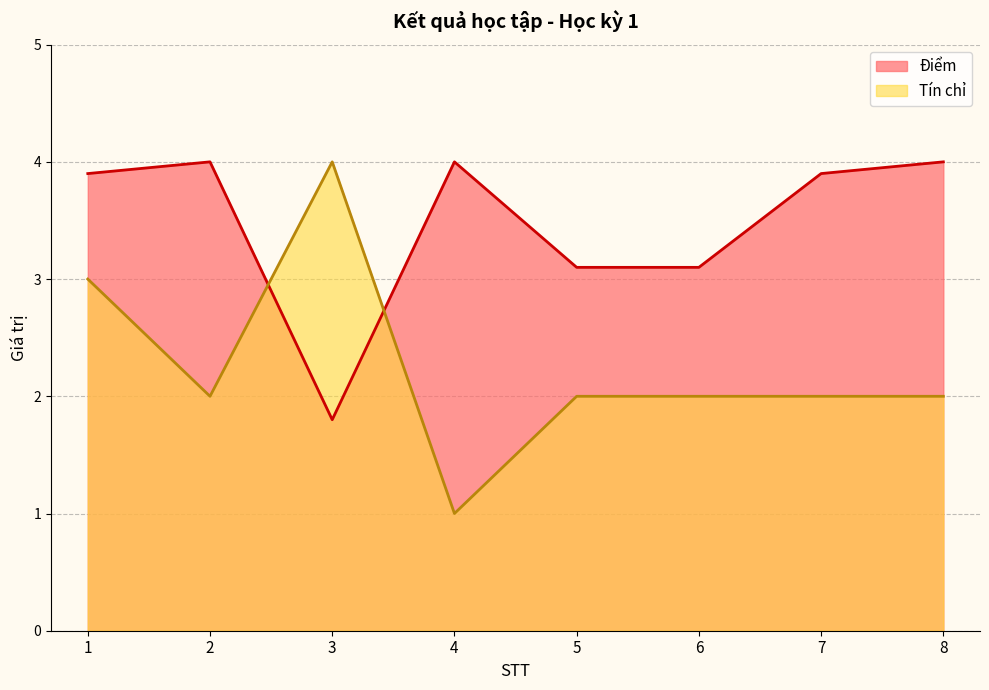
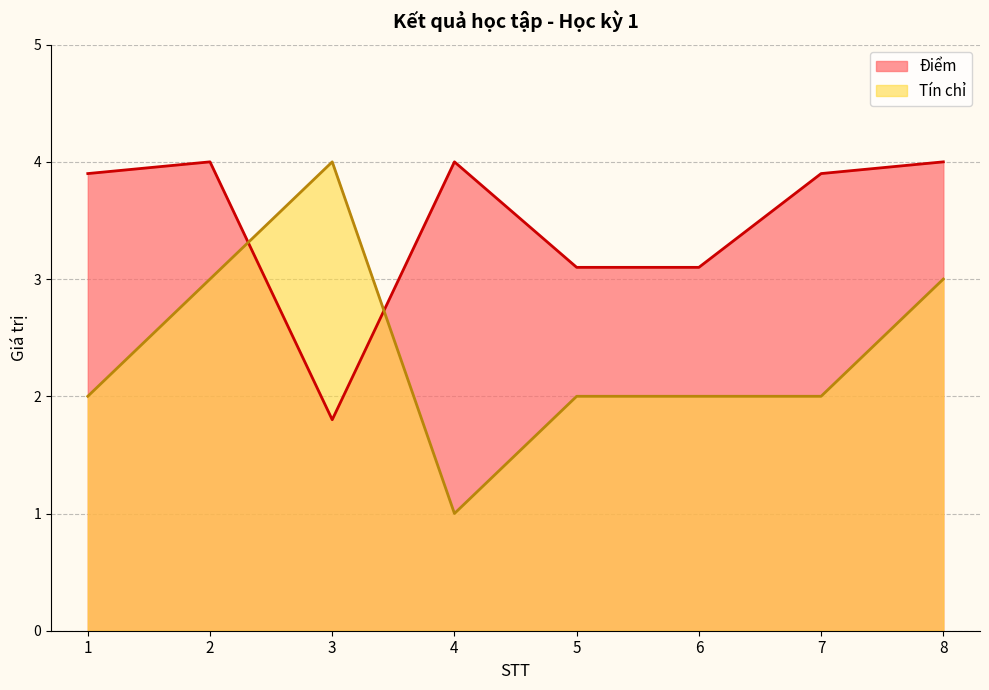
  {
    "Điểm": {
      "1": 3.90,
      "2": 4,
      "3": 1.80,
      "4": 4,
      "5": 3.10,
      "6": 3.10,
      "7": 3.90,
      "8": 4
    },
    "Tín chỉ": {
-     "1": 3,
-     "2": 2,
+     "1": 2,
+     "2": 3,
      "3": 4,
      "4": 1,
      "5": 2,
      "6": 2,
      "7": 2,
-     "8": 2
+     "8": 3
    }
  }
